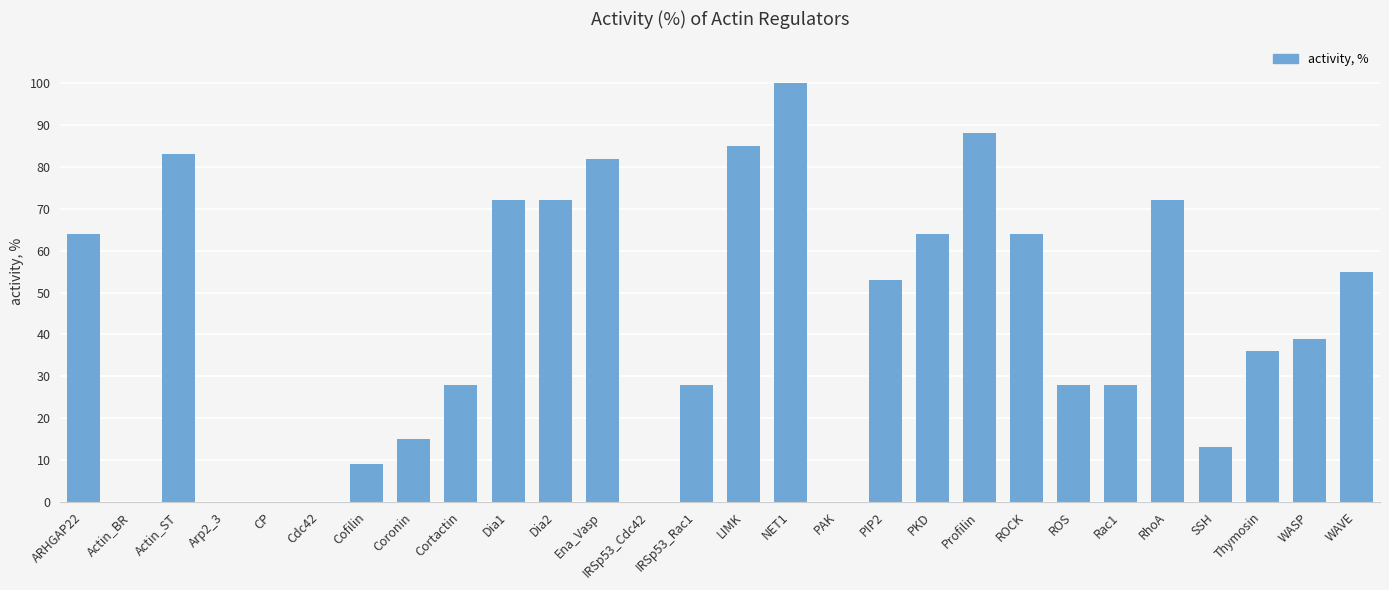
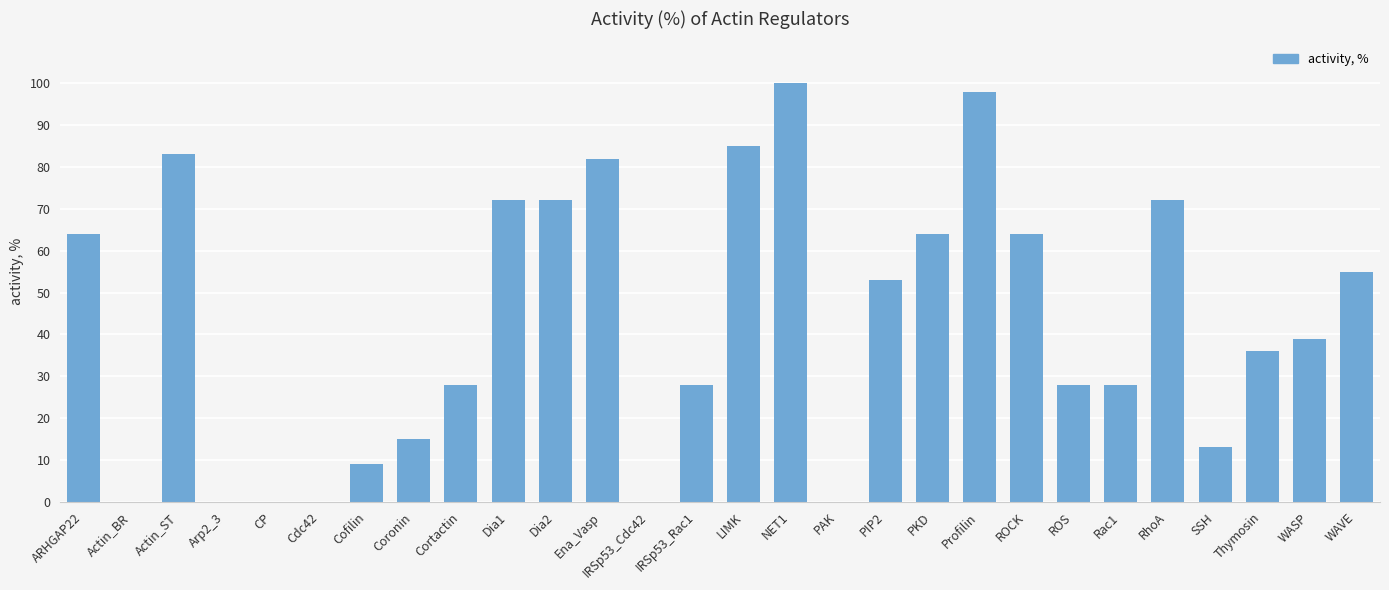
  {
    "ARHGAP22": 64,
    "Actin_BR": 0,
    "Actin_ST": 83,
    "Arp2_3": 0,
    "CP": 0,
    "Cdc42": 0,
    "Cofilin": 9,
    "Coronin": 15,
    "Cortactin": 28,
    "Dia1": 72,
    "Dia2": 72,
    "Ena_Vasp": 82,
    "IRSp53_Cdc42": 0,
    "IRSp53_Rac1": 28,
    "LIMK": 85,
    "NET1": 100,
    "PAK": 0,
    "PIP2": 53,
    "PKD": 64,
-   "Profilin": 88,
+   "Profilin": 98,
    "ROCK": 64,
    "ROS": 28,
    "Rac1": 28,
    "RhoA": 72,
    "SSH": 13,
    "Thymosin": 36,
    "WASP": 39,
    "WAVE": 55
  }
